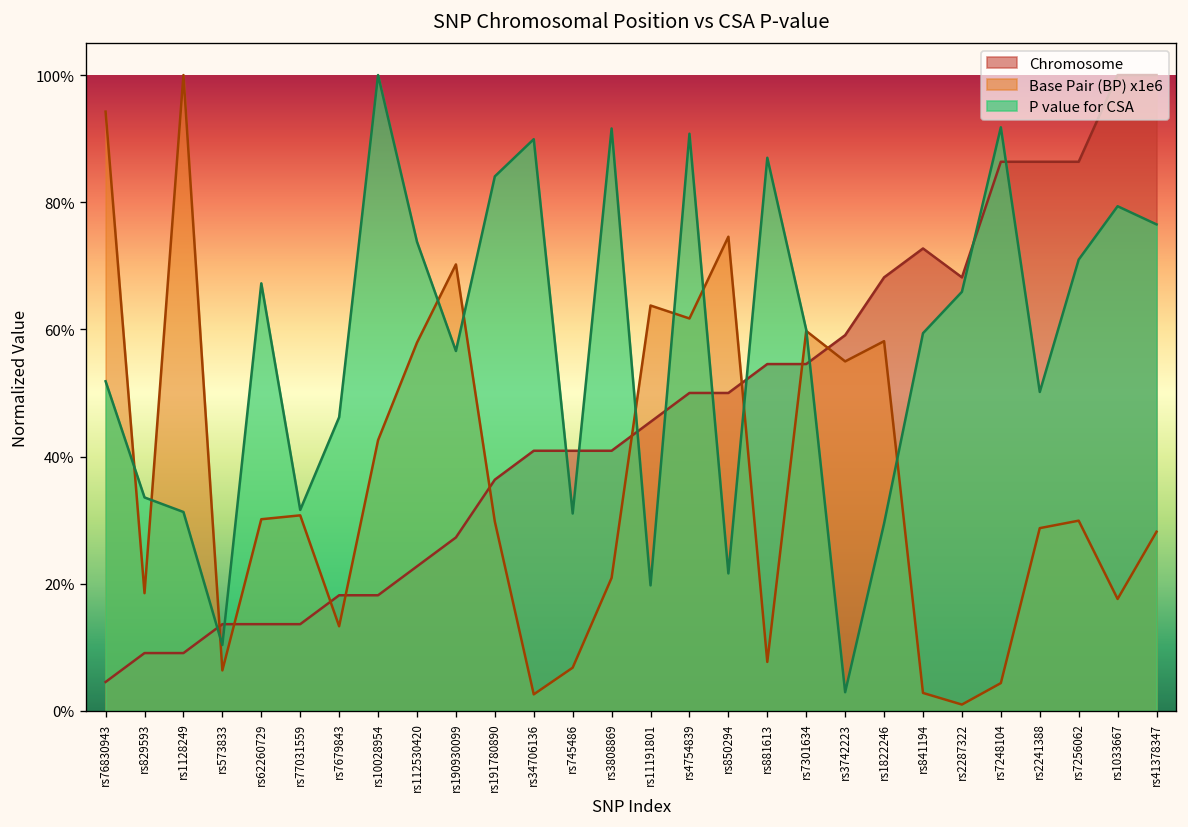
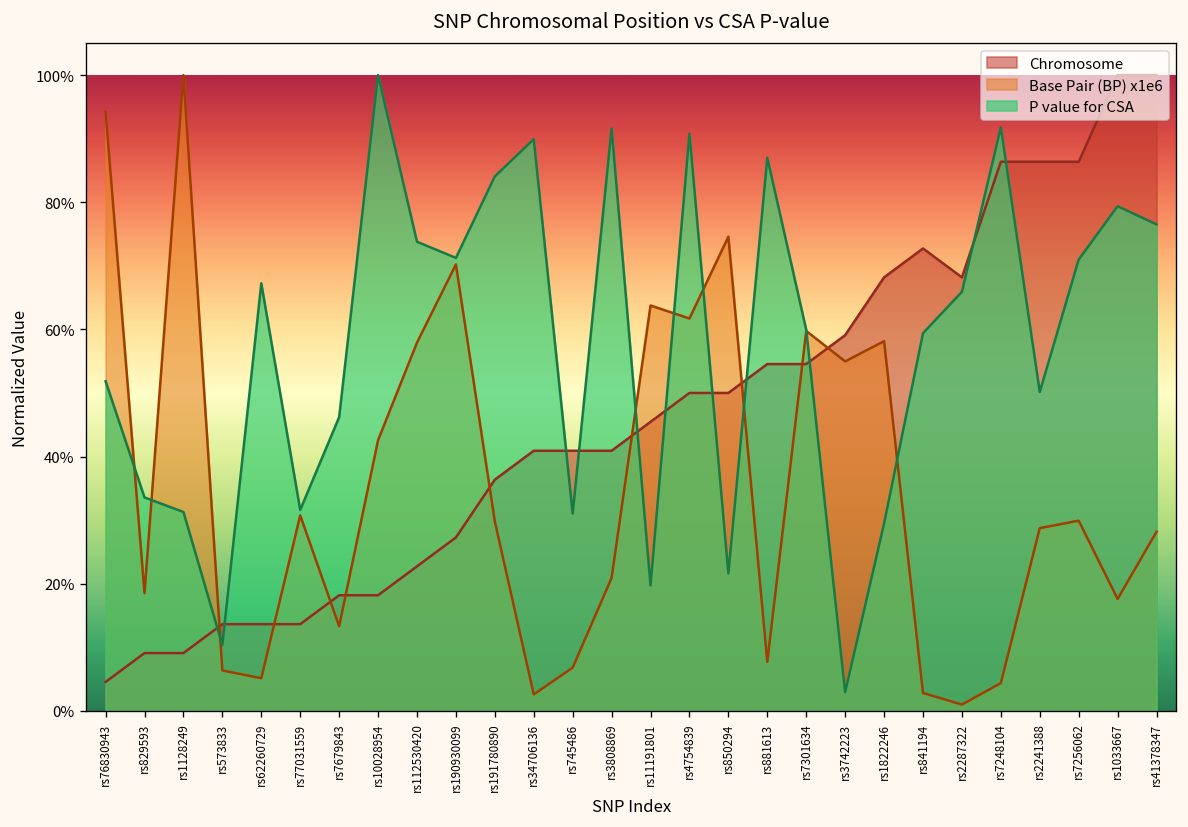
  {
    "Chromosome": {
      "rs76830943": "5%",
      "rs829593": "9%",
      "rs1128249": "9%",
      "rs573833": "14%",
      "rs62260729": "14%",
      "rs77031559": "14%",
      "rs7679843": "18%",
      "rs10028954": "18%",
      "rs112530420": "23%",
      "rs190930099": "27%",
      "rs191780890": "36%",
      "rs34706136": "41%",
      "rs745486": "41%",
      "rs3808869": "41%",
      "rs11191801": "45%",
      "rs4754839": "50%",
      "rs850294": "50%",
      "rs881613": "55%",
      "rs7301634": "55%",
      "rs3742223": "59%",
      "rs1822246": "68%",
      "rs841194": "73%",
      "rs2287322": "68%",
      "rs7248104": "86%",
      "rs2241388": "86%",
      "rs7256062": "86%"
    },
    "Base Pair (BP) x1e6": {
      "rs76830943": "94%",
      "rs829593": "19%",
      "rs1128249": "100%",
      "rs573833": "6%",
-     "rs62260729": "30%",
+     "rs62260729": "5%",
      "rs77031559": "31%",
      "rs7679843": "13%",
      "rs10028954": "43%",
      "rs112530420": "58%",
      "rs190930099": "70%",
      "rs191780890": "30%",
      "rs34706136": "3%",
      "rs745486": "7%",
      "rs3808869": "21%",
      "rs11191801": "64%",
      "rs4754839": "62%",
      "rs850294": "75%",
      "rs881613": "8%",
      "rs3742223": "55%",
      "rs1822246": "58%",
      "rs841194": "3%",
      "rs2287322": "1%",
      "rs7248104": "4%",
      "rs2241388": "29%",
      "rs7256062": "30%",
      "rs1033667": "18%",
      "rs41378347": "28%"
    },
    "P value for CSA": {
      "rs76830943": "52%",
      "rs829593": "34%",
      "rs1128249": "31%",
      "rs573833": "10%",
      "rs62260729": "67%",
      "rs77031559": "32%",
      "rs7679843": "46%",
      "rs10028954": "100%",
      "rs112530420": "74%",
-     "rs190930099": "57%",
+     "rs190930099": "71%",
      "rs191780890": "84%",
      "rs34706136": "90%",
      "rs745486": "31%",
      "rs3808869": "92%",
      "rs11191801": "20%",
      "rs4754839": "91%",
      "rs850294": "22%",
      "rs881613": "87%",
      "rs3742223": "3%",
      "rs1822246": "29%",
      "rs841194": "59%",
      "rs2287322": "66%",
      "rs7248104": "92%",
      "rs2241388": "50%",
      "rs7256062": "71%",
      "rs1033667": "79%",
      "rs41378347": "77%"
    }
  }
